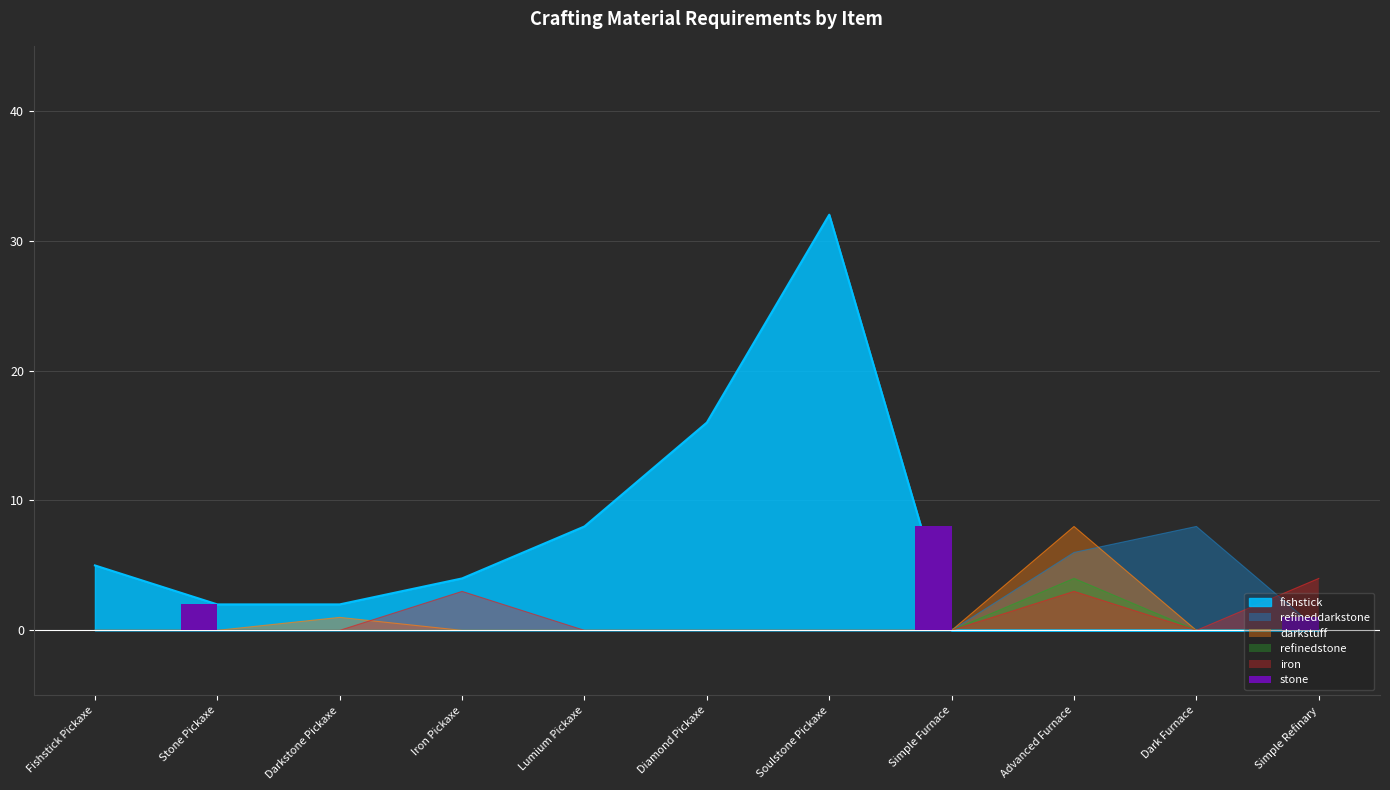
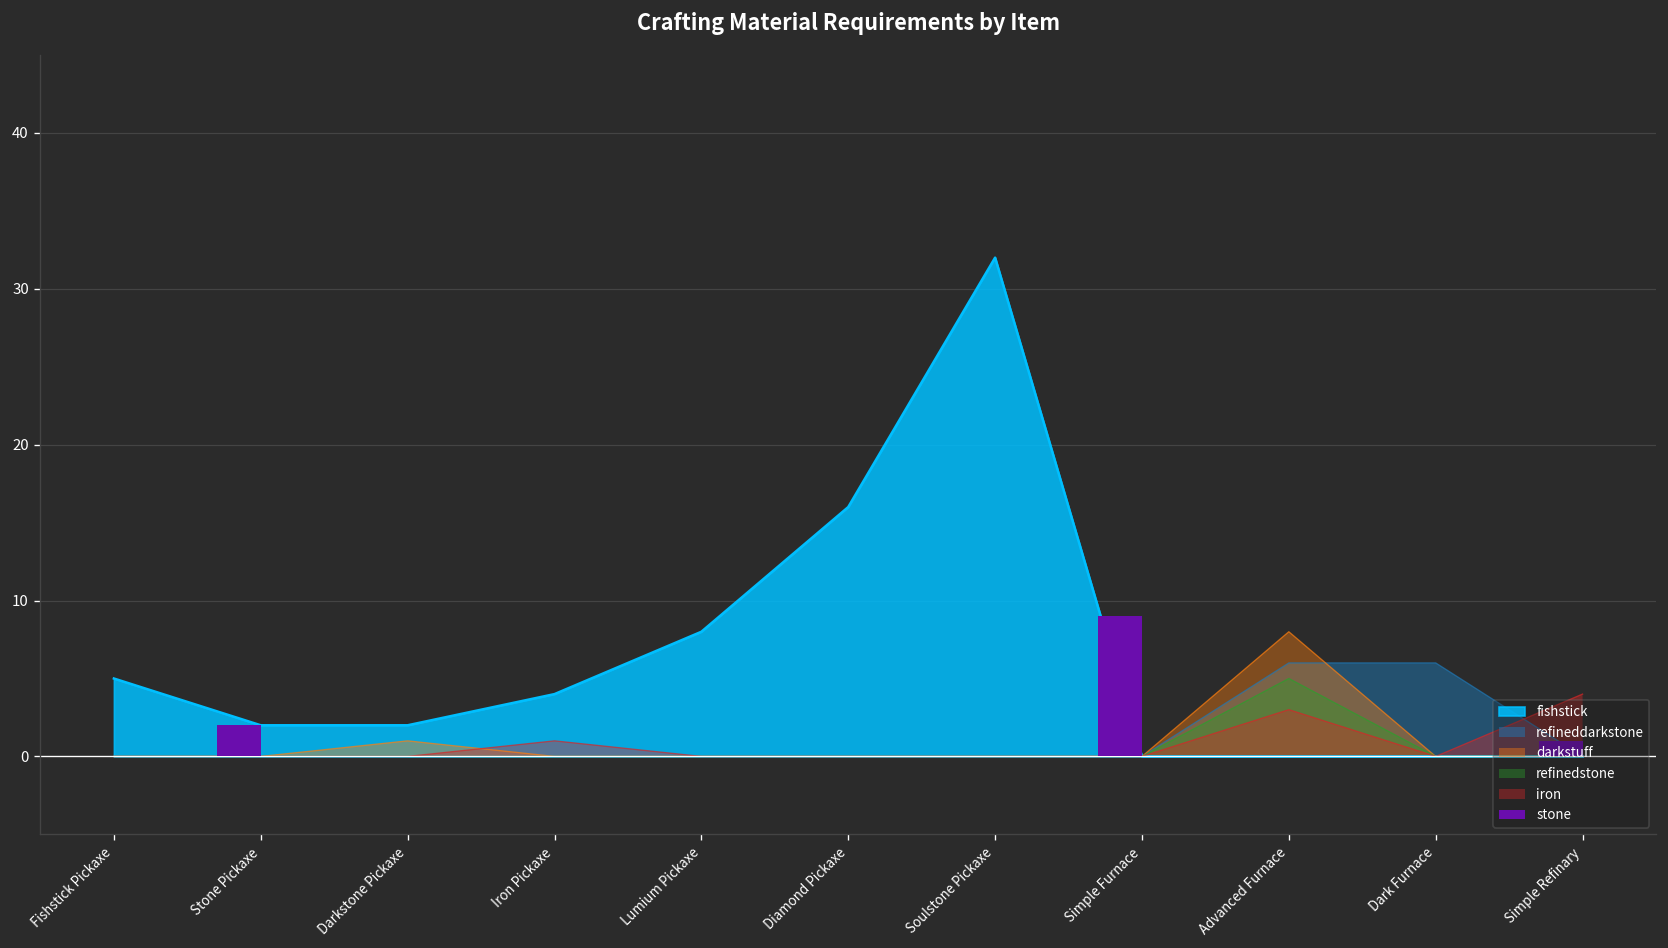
  {
    "stone": {
      "Fishstick Pickaxe": 0,
      "Stone Pickaxe": 2,
      "Darkstone Pickaxe": 0,
      "Iron Pickaxe": 0,
      "Lumium Pickaxe": 0,
      "Diamond Pickaxe": 0,
      "Soulstone Pickaxe": 0,
-     "Simple Furnace": 8,
+     "Simple Furnace": 9,
      "Advanced Furnace": 0,
      "Dark Furnace": 0
    },
    "fishstick": {
      "Fishstick Pickaxe": 5,
      "Stone Pickaxe": 2,
      "Darkstone Pickaxe": 2,
      "Iron Pickaxe": 4,
      "Lumium Pickaxe": 8,
      "Diamond Pickaxe": 16,
      "Soulstone Pickaxe": 32,
      "Advanced Furnace": 0
    },
    "refineddarkstone": {
      "Advanced Furnace": 6,
-     "Dark Furnace": 8
+     "Dark Furnace": 6
    },
    "darkstuff": {
      "Darkstone Pickaxe": 1,
      "Advanced Furnace": 8
    },
    "refinedstone": {
-     "Advanced Furnace": 4
+     "Advanced Furnace": 5
    },
    "iron": {
-     "Iron Pickaxe": 3,
+     "Iron Pickaxe": 1,
      "Advanced Furnace": 3,
      "Simple Refinary": 4
    }
  }
